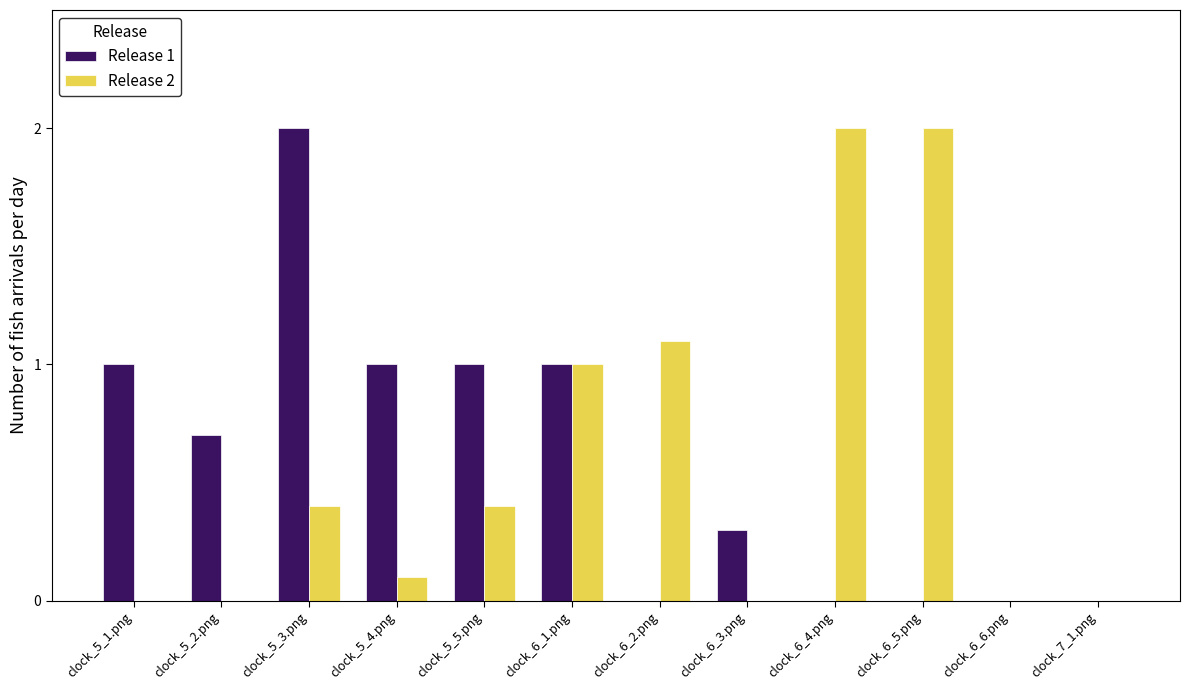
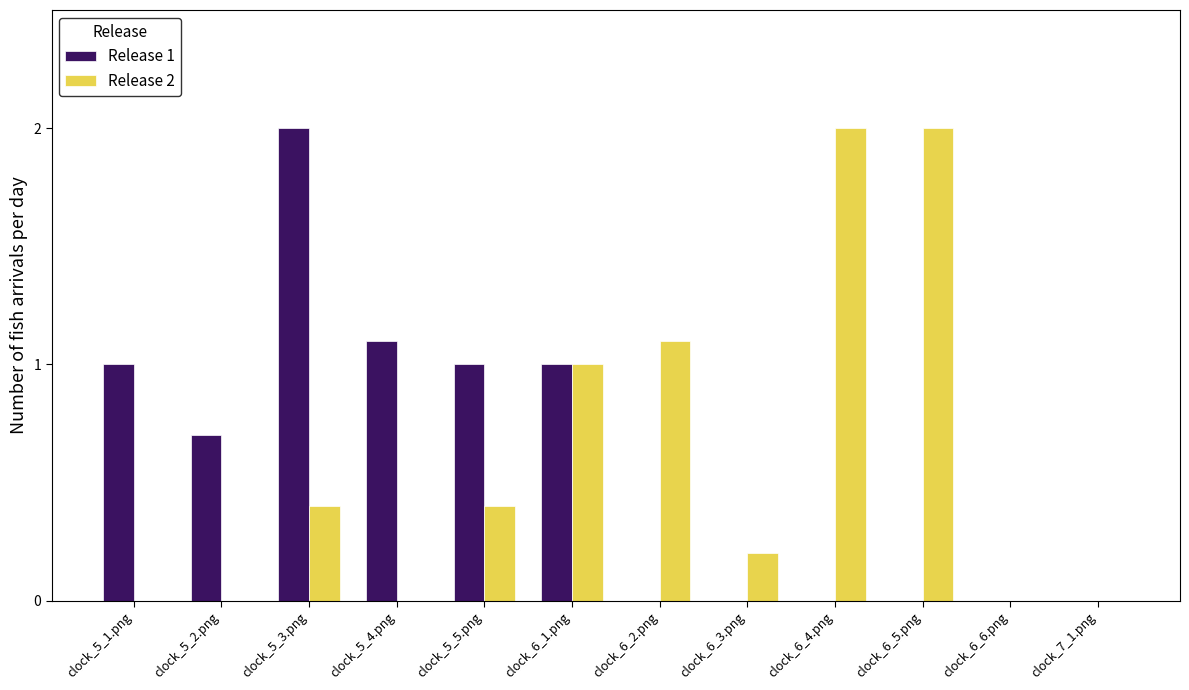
  {
    "Release 1": {
      "clock_5_1.png": 1.0,
      "clock_5_2.png": 0.7,
      "clock_5_3.png": 2.0,
-     "clock_5_4.png": 1.0,
+     "clock_5_4.png": 1.1,
      "clock_5_5.png": 1.0,
      "clock_6_1.png": 1.0,
      "clock_6_2.png": 0.0,
-     "clock_6_3.png": 0.3,
+     "clock_6_3.png": 0.0,
      "clock_6_4.png": 0.0,
      "clock_6_5.png": 0.0,
      "clock_6_6.png": 0.0,
      "clock_7_1.png": 0.0
    },
    "Release 2": {
      "clock_5_1.png": 0.0,
      "clock_5_2.png": 0.0,
      "clock_5_3.png": 0.4,
-     "clock_5_4.png": 0.1,
+     "clock_5_4.png": 0.0,
      "clock_5_5.png": 0.4,
      "clock_6_1.png": 1.0,
      "clock_6_2.png": 1.1,
-     "clock_6_3.png": 0.0,
+     "clock_6_3.png": 0.2,
      "clock_6_4.png": 2.0,
      "clock_6_5.png": 2.0,
      "clock_6_6.png": 0.0,
      "clock_7_1.png": 0.0
    }
  }
